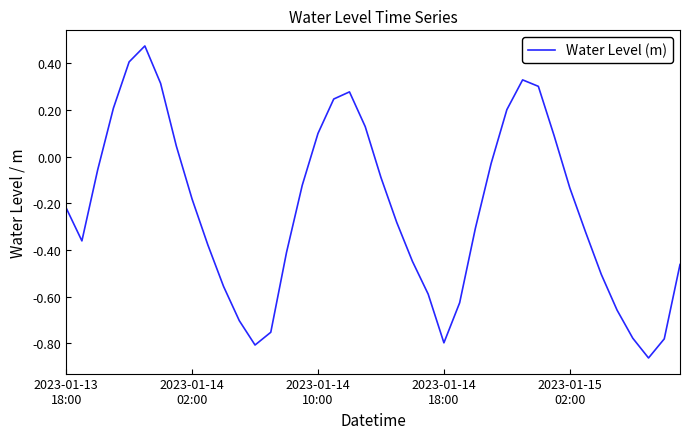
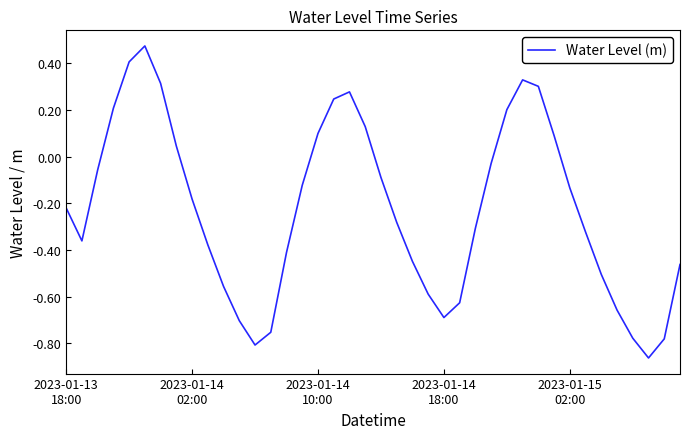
  {
    "2023-01-13 18:00": -0.22,
    "2023-01-14 02:00": -0.18,
    "2023-01-14 10:00": 0.10,
-   "2023-01-14 18:00": -0.80,
+   "2023-01-14 18:00": -0.69,
    "2023-01-15 02:00": -0.13
  }
